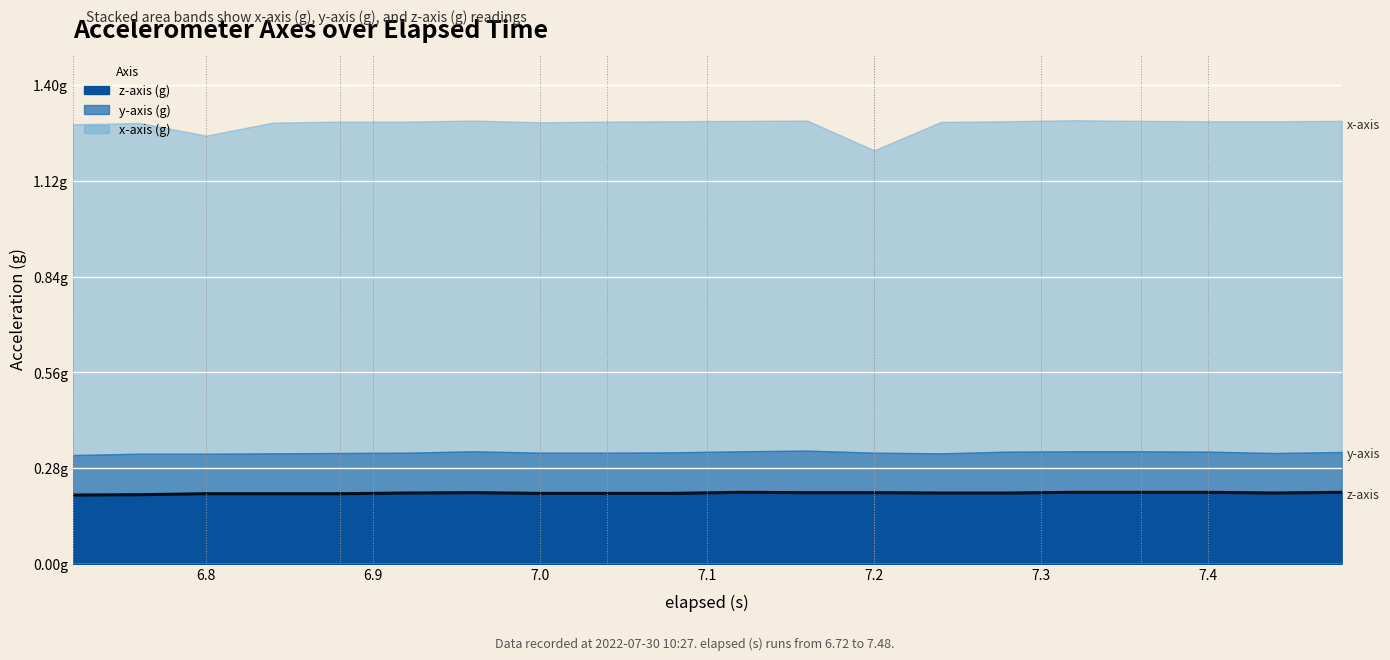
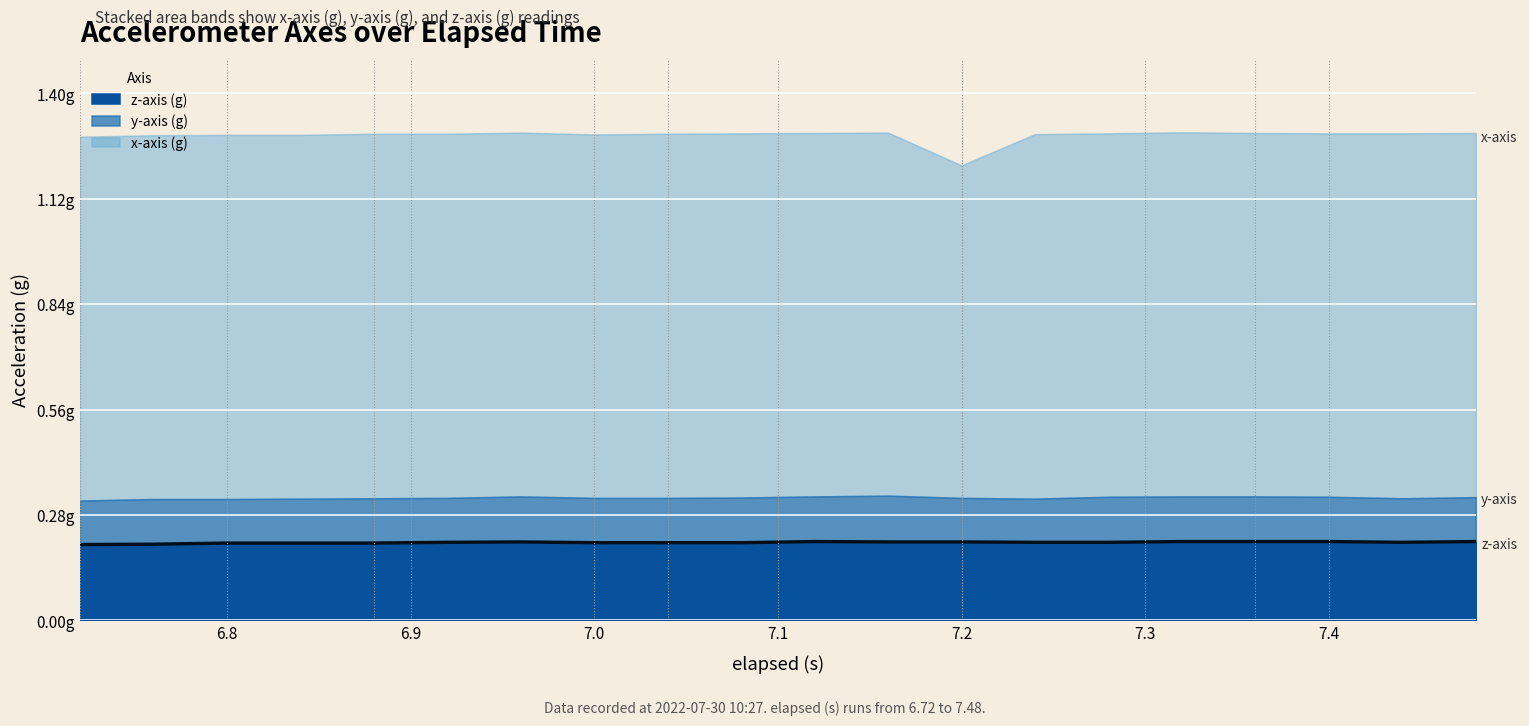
  {
    "x-axis (g)": {
-     "6.8": "0.93g",
+     "6.8": "0.97g",
      "7.0": "0.97g",
      "7.2": "0.88g",
      "7.4": "0.97g"
    }
  }
